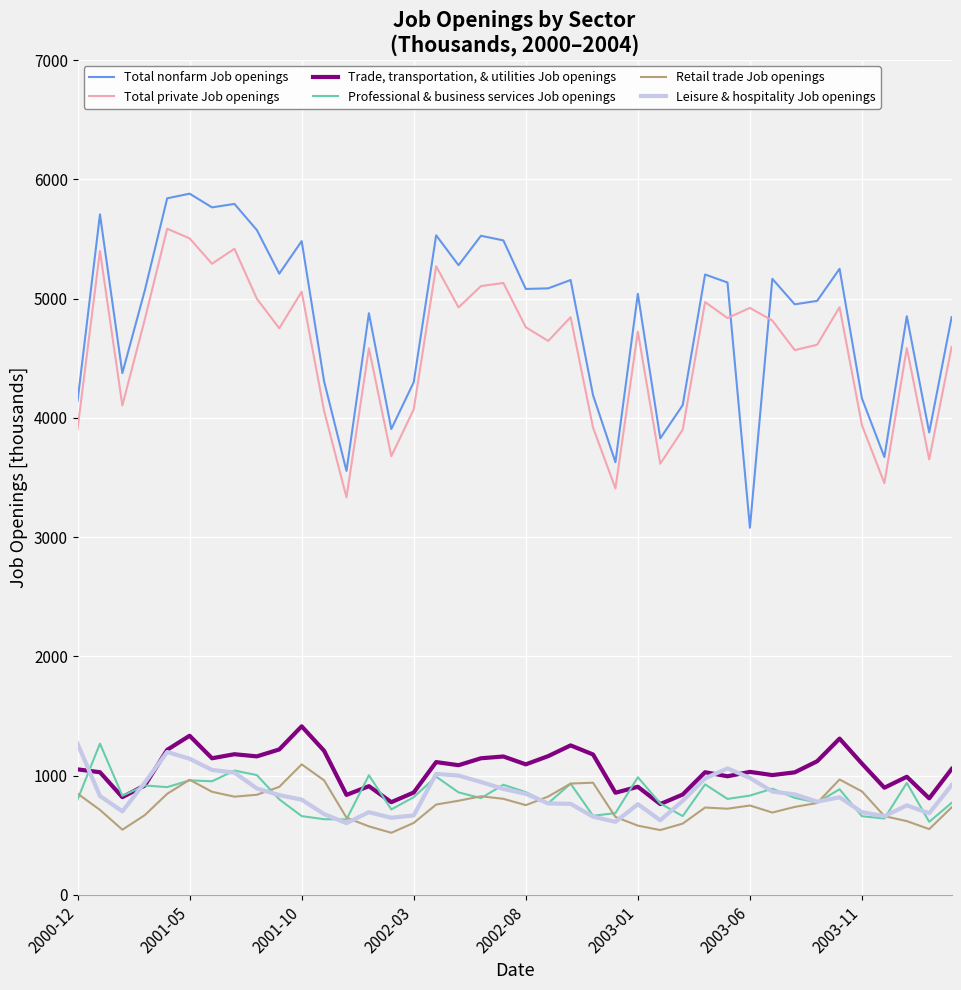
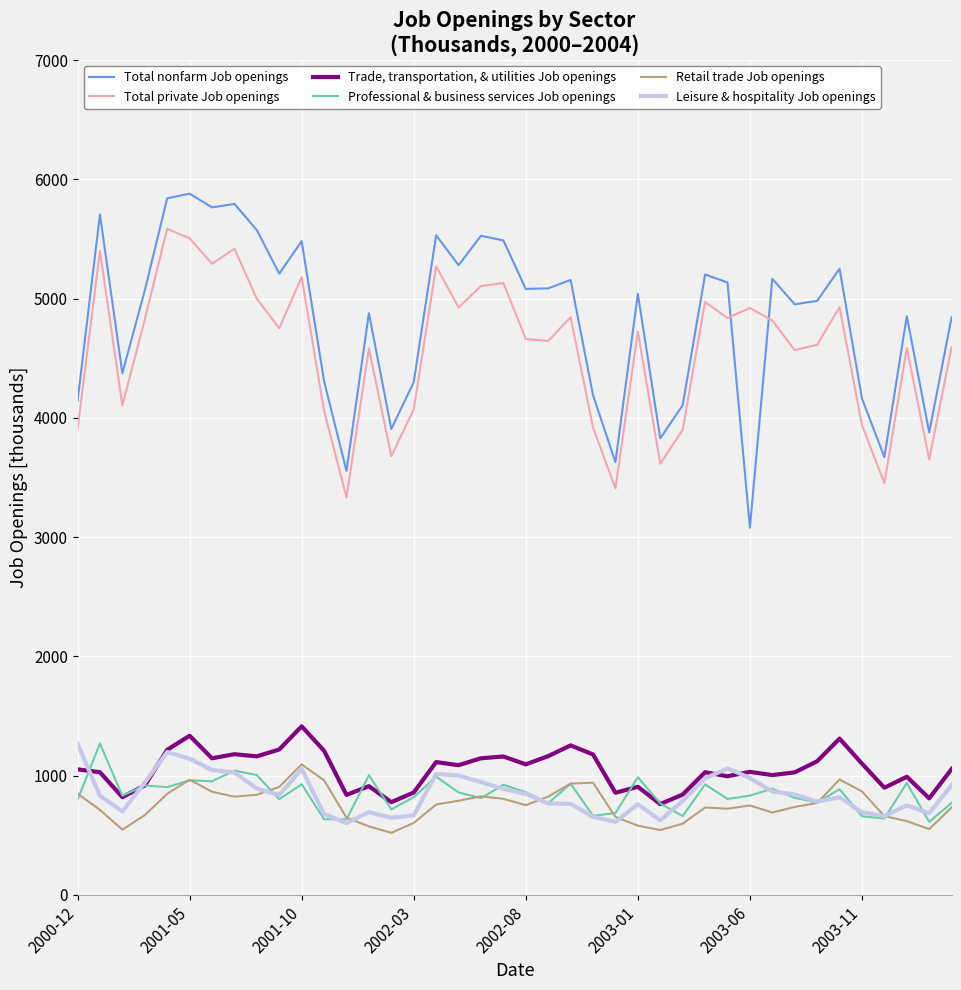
  {
    "Total nonfarm Job openings": {
      "2000-12": 4140,
      "2001-05": 5880,
      "2001-10": 5480,
      "2002-03": 4300,
      "2002-08": 5080,
      "2003-01": 5040,
      "2003-06": 3080,
      "2003-11": 4160
    },
    "Total private Job openings": {
      "2000-12": 3910,
      "2001-05": 5510,
-     "2001-10": 5060,
+     "2001-10": 5180,
      "2002-03": 4070,
-     "2002-08": 4760,
+     "2002-08": 4660,
      "2003-01": 4720,
      "2003-06": 4920,
      "2003-11": 3940
    },
    "Trade, transportation, & utilities Job openings": {
      "2000-12": 1050,
      "2001-05": 1340,
      "2001-10": 1410,
      "2002-03": 860,
      "2002-08": 1100,
      "2003-01": 910,
      "2003-06": 1030,
      "2003-11": 1100
    },
    "Professional & business services Job openings": {
      "2000-12": 800,
-     "2001-10": 660,
+     "2001-10": 930,
      "2002-03": 820,
      "2003-01": 990,
      "2003-06": 830,
      "2003-11": 660
    },
    "Retail trade Job openings": {
      "2000-12": 850,
      "2001-10": 1100,
      "2002-03": 600,
      "2002-08": 750,
      "2003-01": 580,
      "2003-06": 750,
      "2003-11": 870
    },
    "Leisure & hospitality Job openings": {
      "2000-12": 1270,
      "2001-05": 1140,
-     "2001-10": 800,
+     "2001-10": 1060,
      "2002-03": 670,
      "2003-01": 760,
      "2003-06": 980,
      "2003-11": 690
    }
  }
